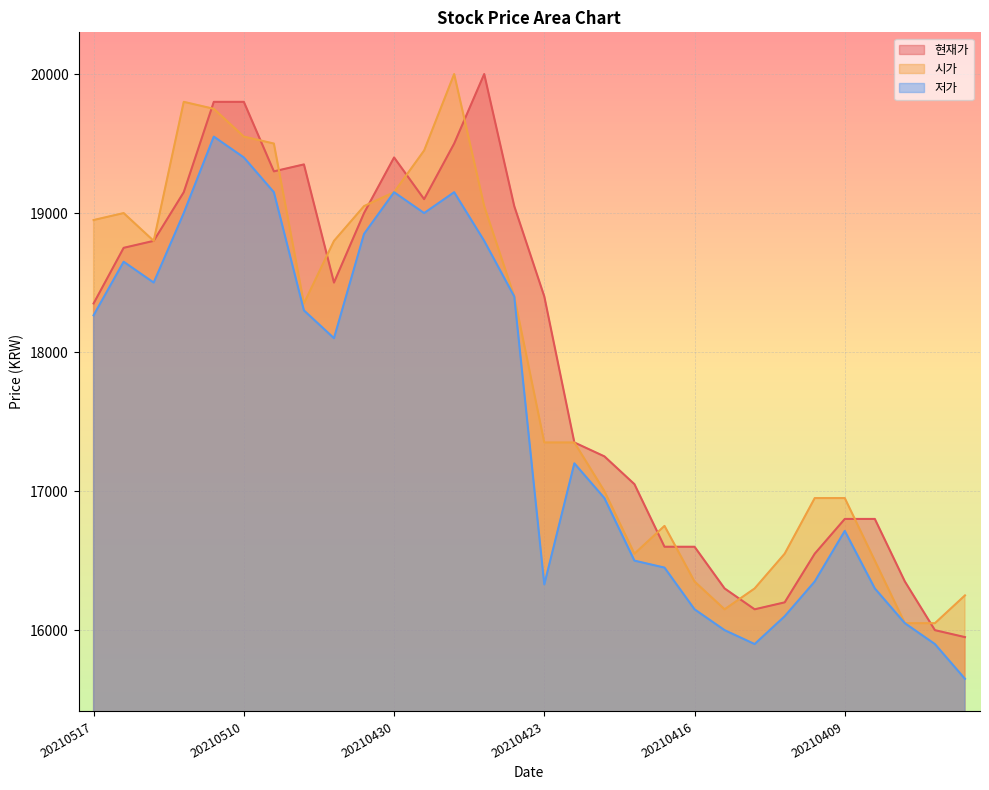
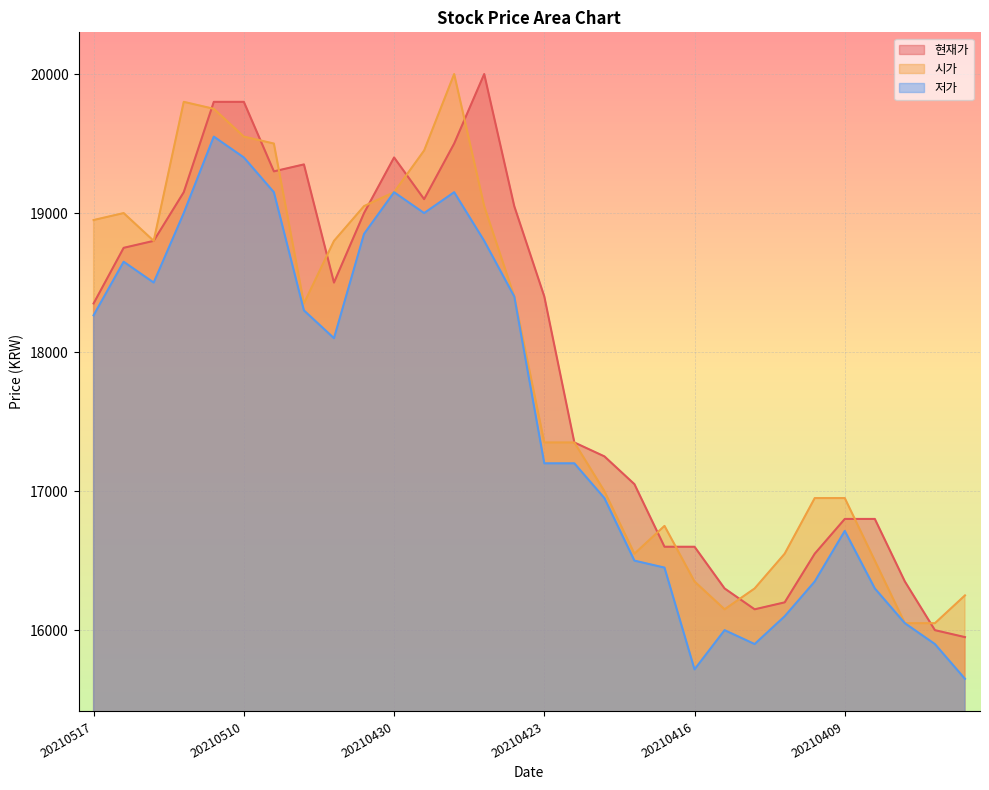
  {
    "저가": {
      "20210517": 18270,
      "20210510": 19400,
-     "20210423": 16330,
-     "20210416": 16150,
+     "20210423": 17200,
+     "20210416": 15720,
      "20210409": 16710
    }
  }
